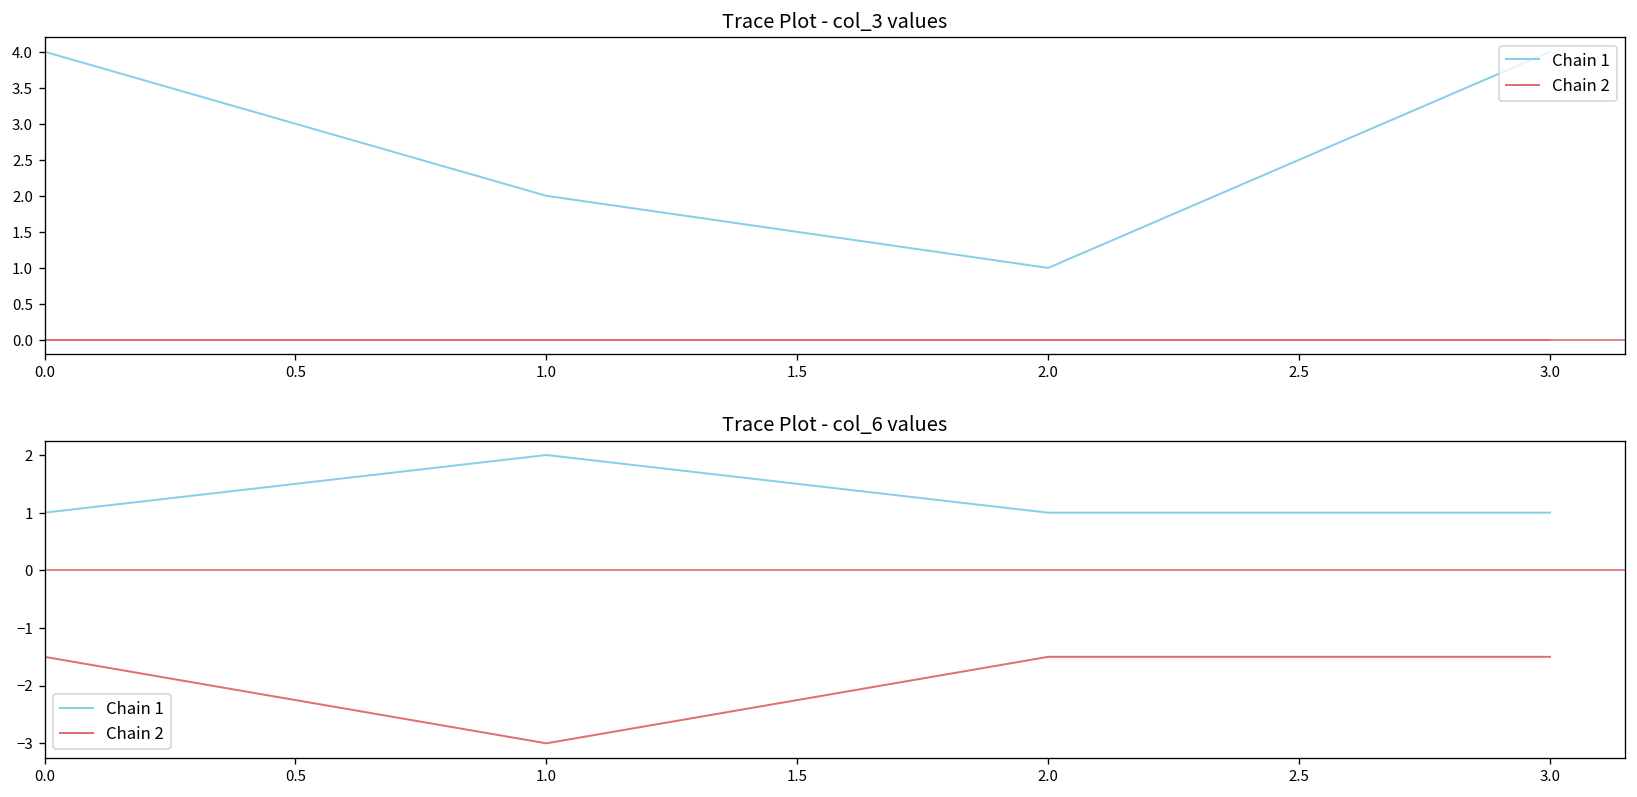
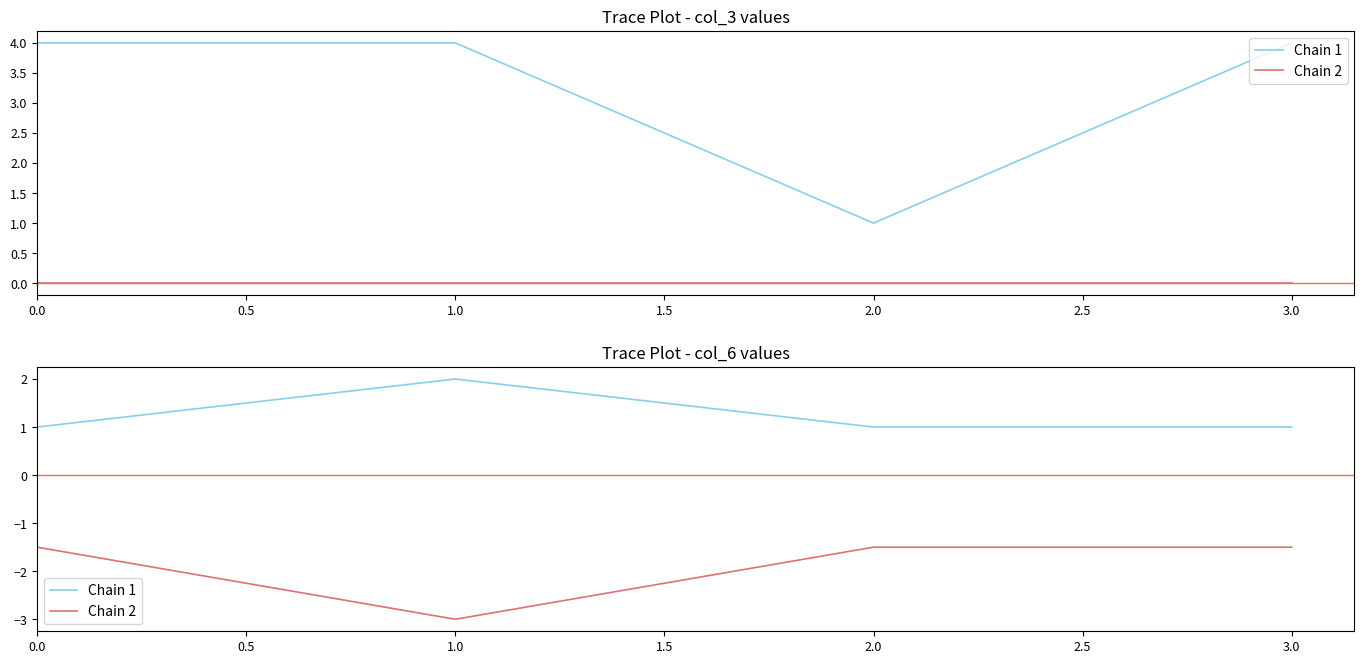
  {
    "Trace Plot - col_3 values": {
      "Chain 1": {
        "0.0": 4,
-       "1.0": 2,
+       "1.0": 4,
        "2.0": 1
      },
      "Chain 2": {
        "0.0": 0,
        "1.0": 0,
        "2.0": 0,
        "3.0": 0
      }
    },
    "Trace Plot - col_6 values": {
      "Chain 1": {
        "0.0": 1.0,
        "1.0": 2.0,
        "2.0": 1.0,
        "3.0": 1.0
      },
      "Chain 2": {
        "0.0": -1.5,
        "1.0": -3.0,
        "2.0": -1.5,
        "3.0": -1.5
      }
    }
  }
